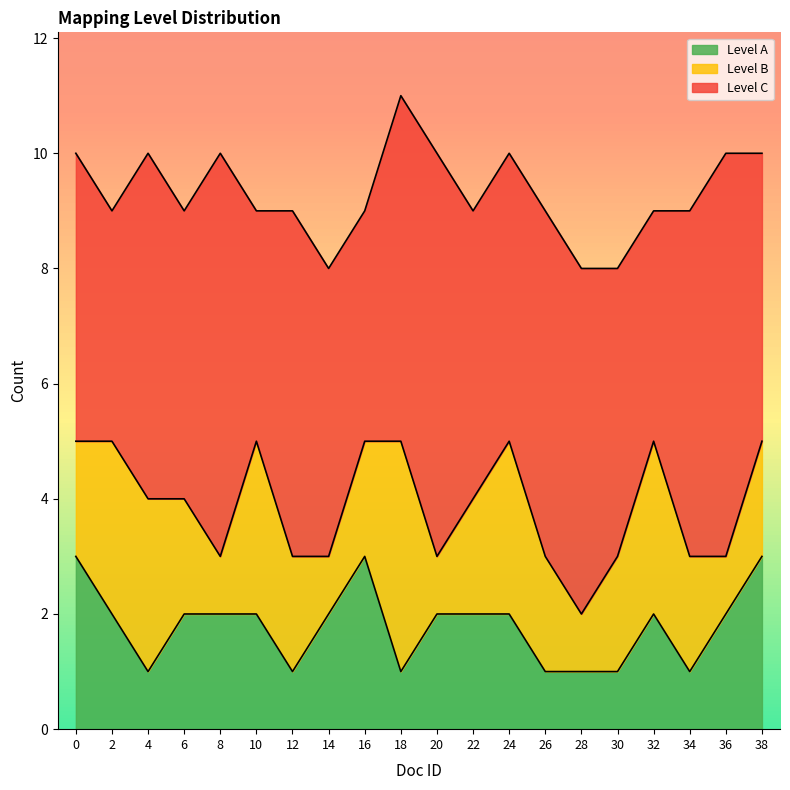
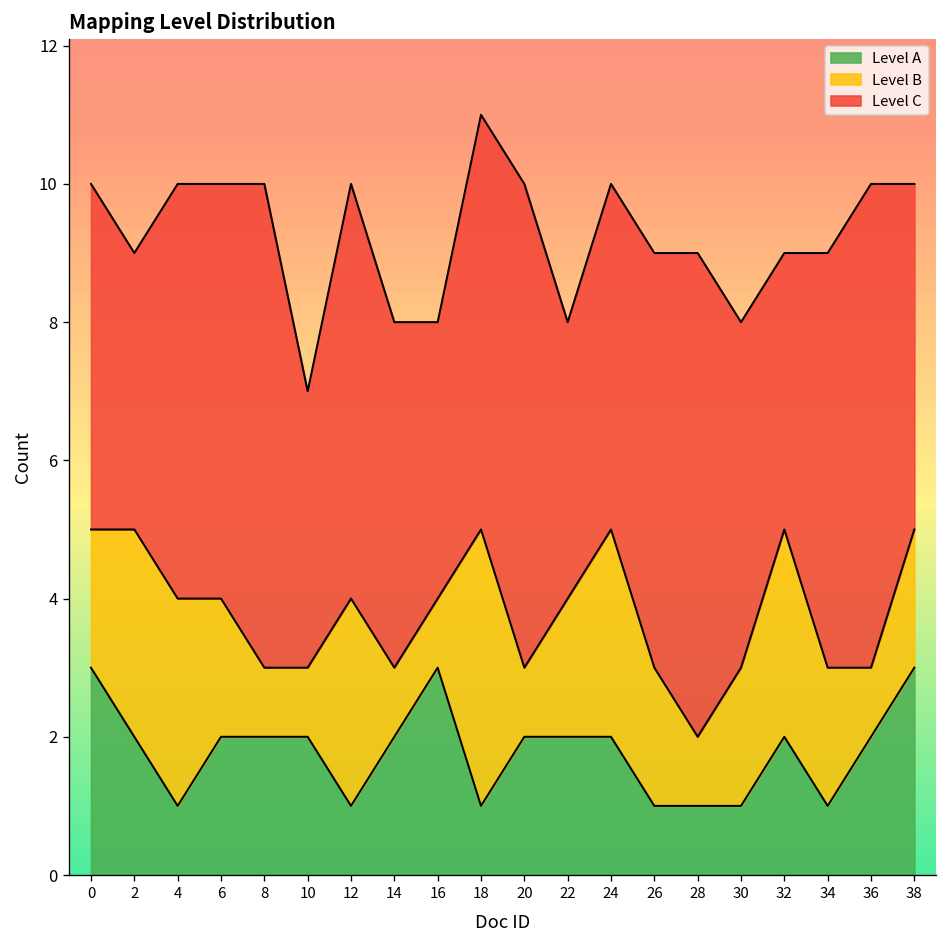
  {
    "Level A": {
      "0": 3,
      "2": 2,
      "4": 1,
      "6": 2,
      "8": 2,
      "10": 2,
      "12": 1,
      "14": 2,
      "16": 3,
      "18": 1,
      "20": 2,
      "22": 2,
      "24": 2,
      "26": 1,
      "28": 1,
      "30": 1,
      "32": 2,
      "34": 1,
      "36": 2,
      "38": 3
    },
    "Level B": {
      "0": 5,
      "2": 5,
      "4": 4,
      "6": 4,
      "8": 3,
-     "10": 3,
-     "12": 2,
+     "10": 1,
+     "12": 3,
      "14": 3,
-     "16": 2,
+     "16": 1,
      "18": 5,
      "20": 3,
      "22": 4,
      "24": 5,
      "26": 3,
      "28": 2,
      "30": 3,
      "32": 5,
      "34": 3,
      "36": 3,
      "38": 5
    },
    "Level C": {
      "0": 5,
      "2": 4,
      "4": 6,
-     "6": 5,
+     "6": 6,
      "8": 7,
      "10": 4,
      "12": 6,
      "14": 5,
      "16": 4,
      "18": 6,
      "20": 7,
-     "22": 5,
+     "22": 4,
      "24": 5,
      "26": 6,
-     "28": 6,
+     "28": 7,
      "30": 5,
      "32": 4,
      "34": 6,
      "36": 7,
      "38": 5
    }
  }
